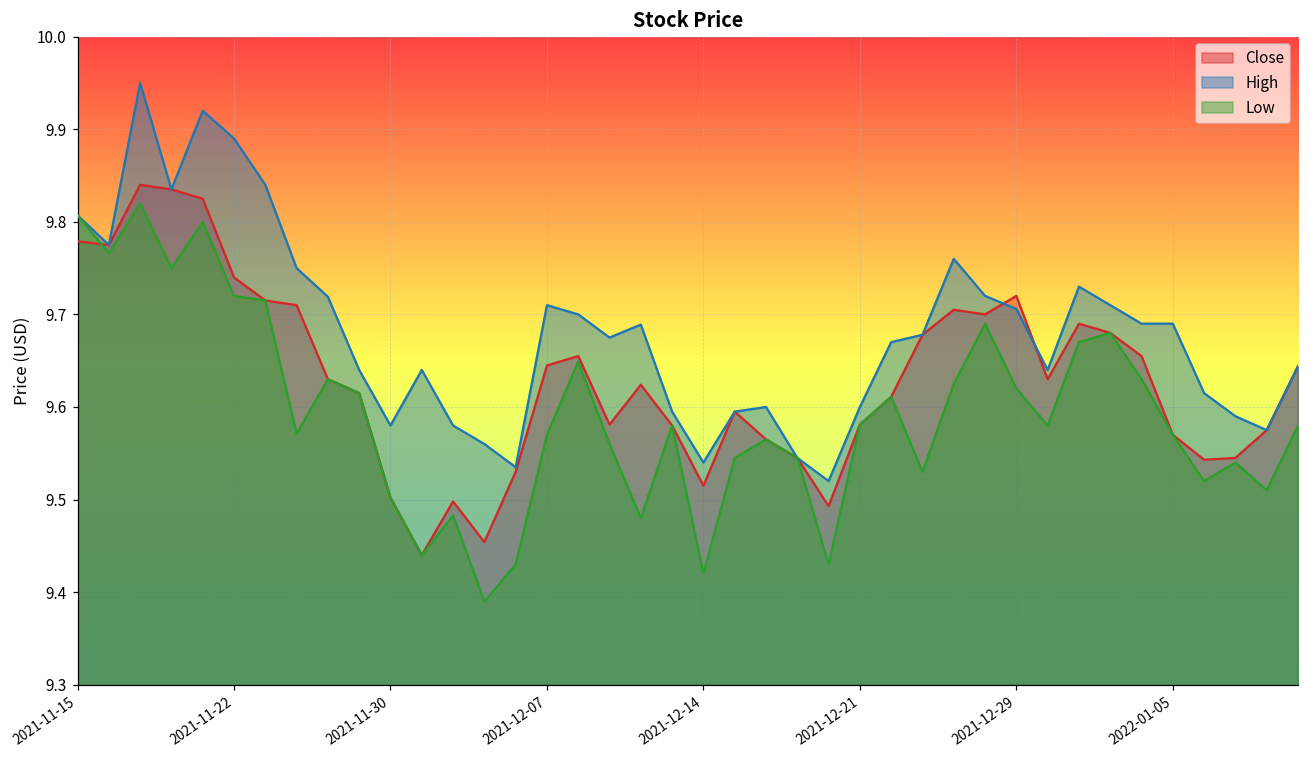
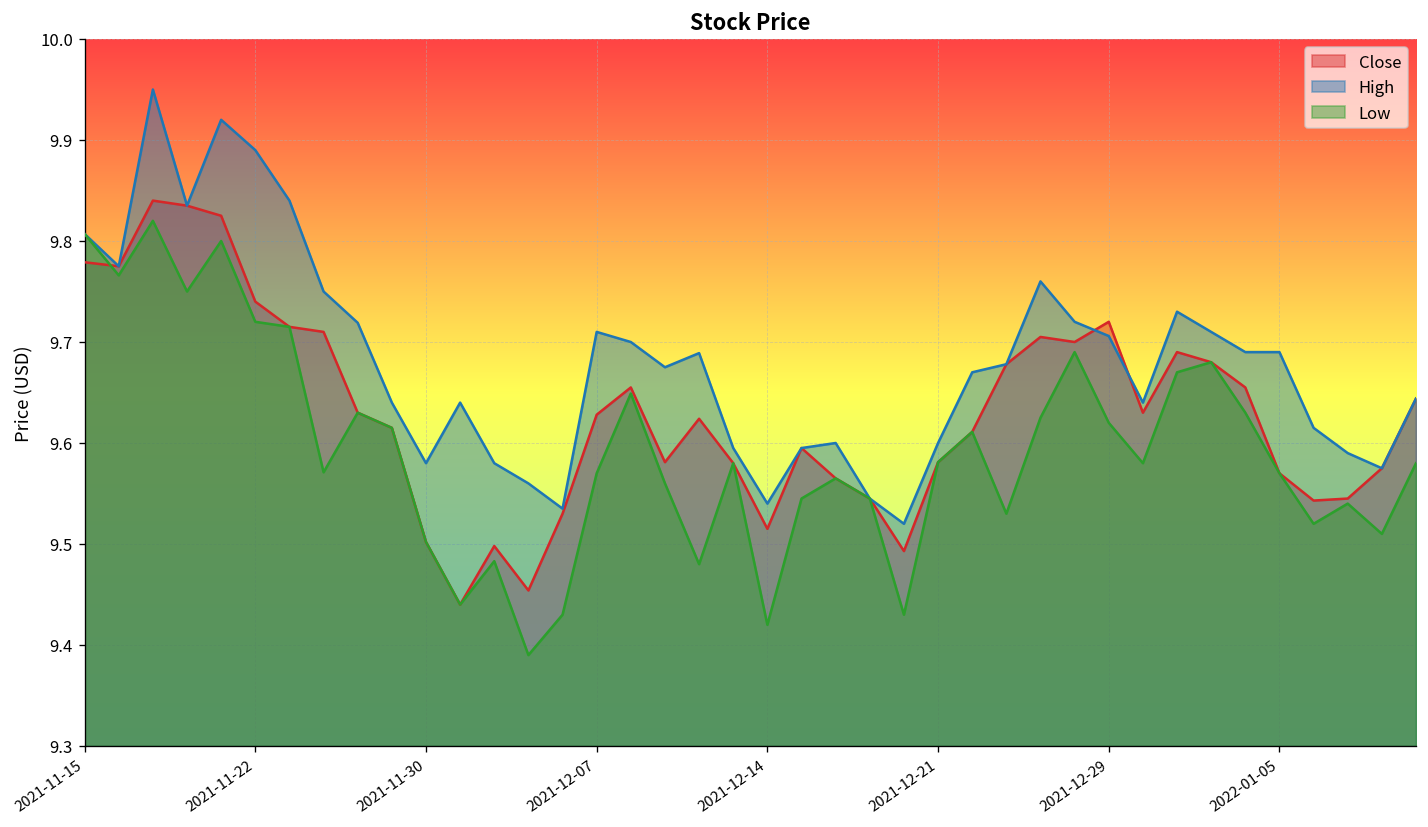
  {
    "Close": {
      "2021-11-15": 9.78,
      "2021-11-22": 9.74,
-     "2021-12-07": 9.64,
+     "2021-12-07": 9.63,
      "2021-12-14": 9.52,
      "2021-12-29": 9.72
    },
    "High": {
      "2021-11-22": 9.89,
      "2021-11-30": 9.58,
      "2021-12-07": 9.71,
      "2021-12-14": 9.54,
      "2021-12-21": 9.60,
      "2021-12-29": 9.71,
      "2022-01-05": 9.69
    },
    "Low": {
      "2021-11-22": 9.72,
      "2021-12-07": 9.57,
      "2021-12-14": 9.42,
      "2021-12-29": 9.62
    }
  }
